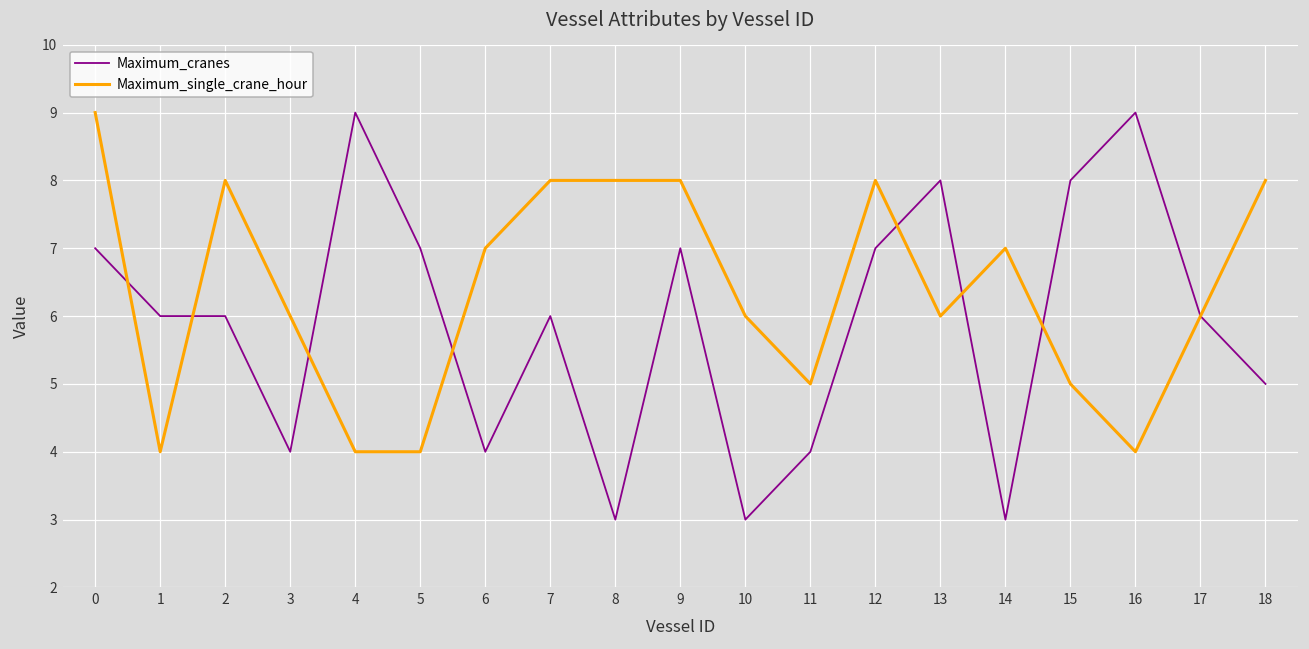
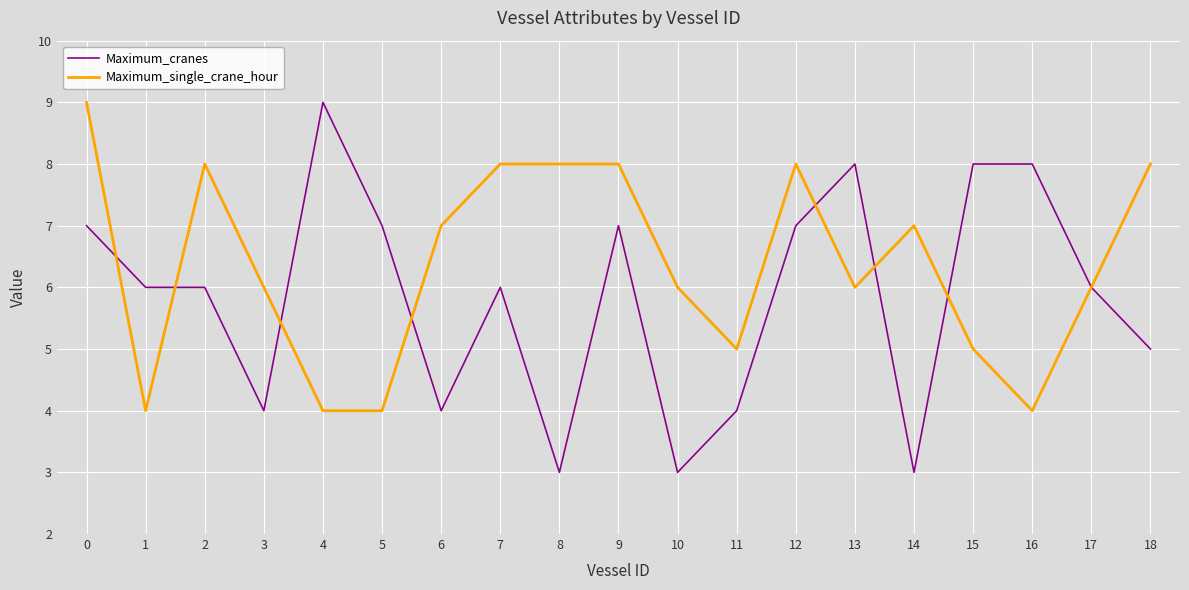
  {
    "Maximum_cranes": {
      "0": 7,
      "1": 6,
      "2": 6,
      "3": 4,
      "4": 9,
      "5": 7,
      "6": 4,
      "7": 6,
      "8": 3,
      "9": 7,
      "10": 3,
      "11": 4,
      "12": 7,
      "13": 8,
      "14": 3,
      "15": 8,
-     "16": 9,
+     "16": 8,
      "18": 5
    },
    "Maximum_single_crane_hour": {
      "0": 9,
      "1": 4,
      "2": 8,
      "3": 6,
      "4": 4,
      "5": 4,
      "6": 7,
      "7": 8,
      "8": 8,
      "9": 8,
      "10": 6,
      "11": 5,
      "12": 8,
      "13": 6,
      "14": 7,
      "15": 5,
      "16": 4,
      "18": 8
    }
  }
